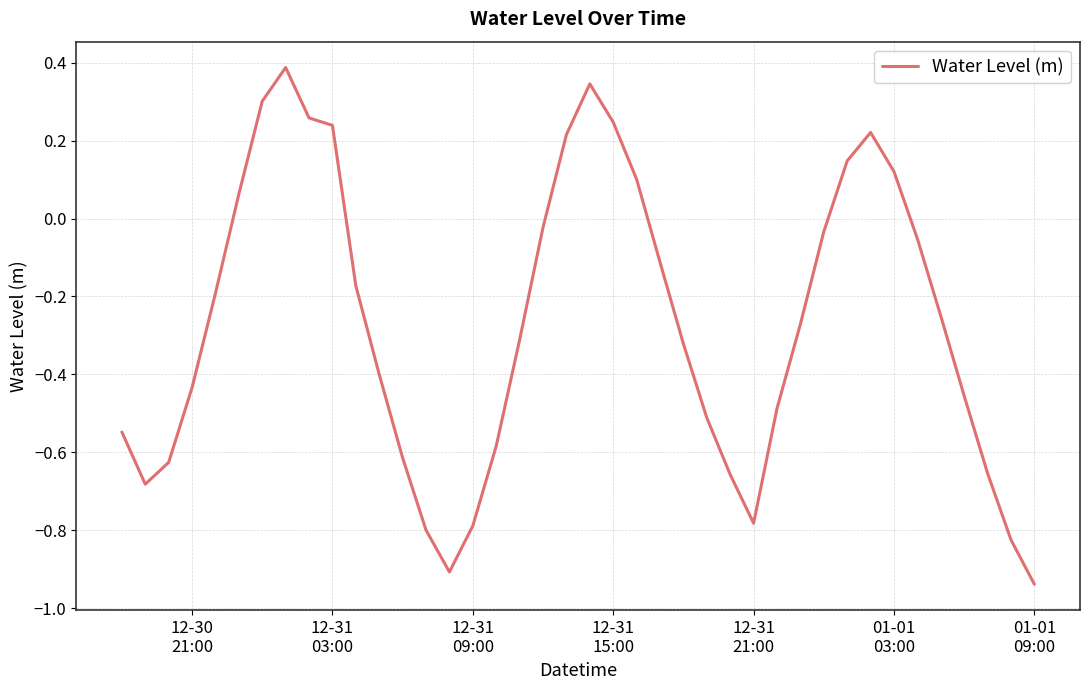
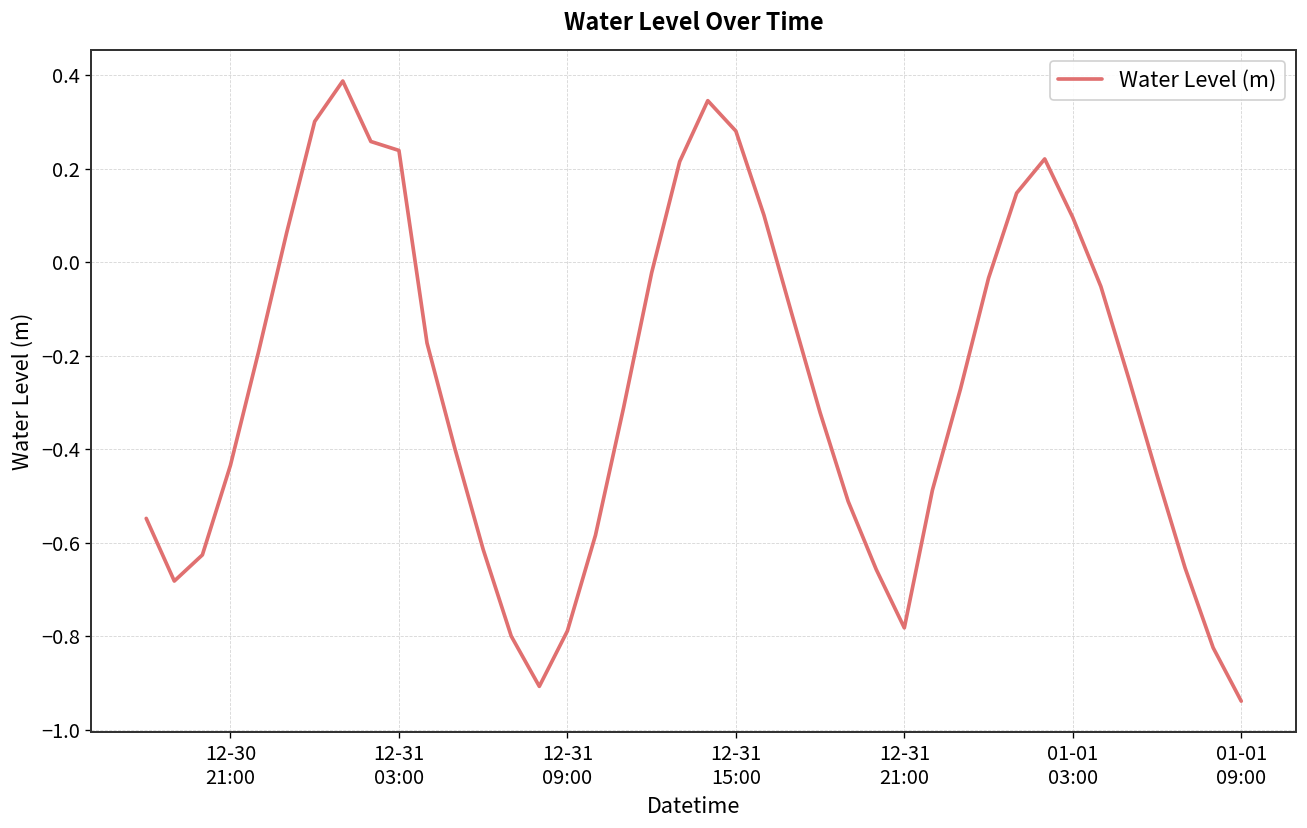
  {
    "12-30 21:00": -0.43,
    "12-31 03:00": 0.24,
    "12-31 09:00": -0.79,
-   "12-31 15:00": 0.25,
+   "12-31 15:00": 0.28,
    "12-31 21:00": -0.78,
-   "01-01 03:00": 0.12,
+   "01-01 03:00": 0.10,
    "01-01 09:00": -0.94
  }
